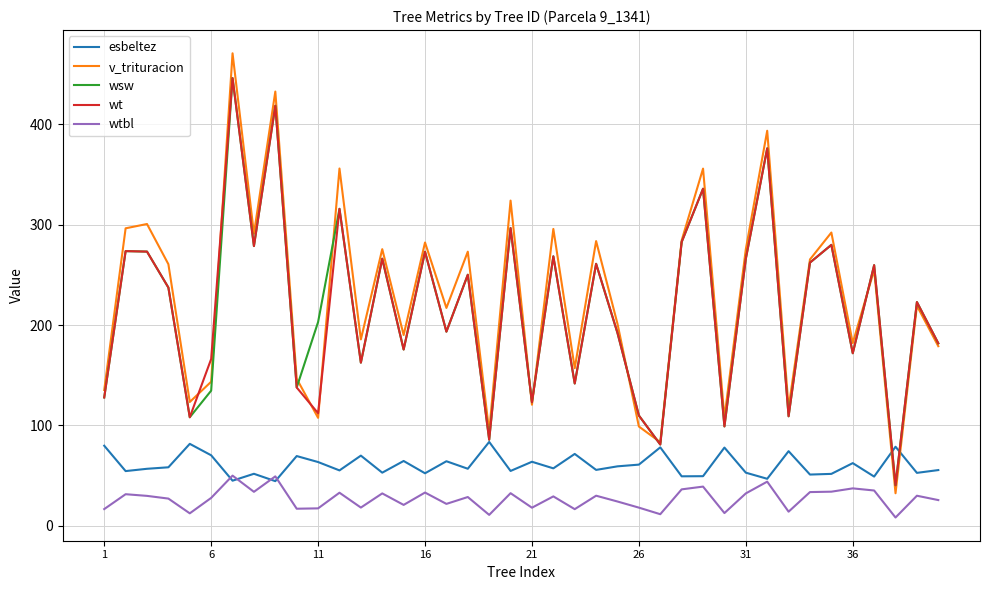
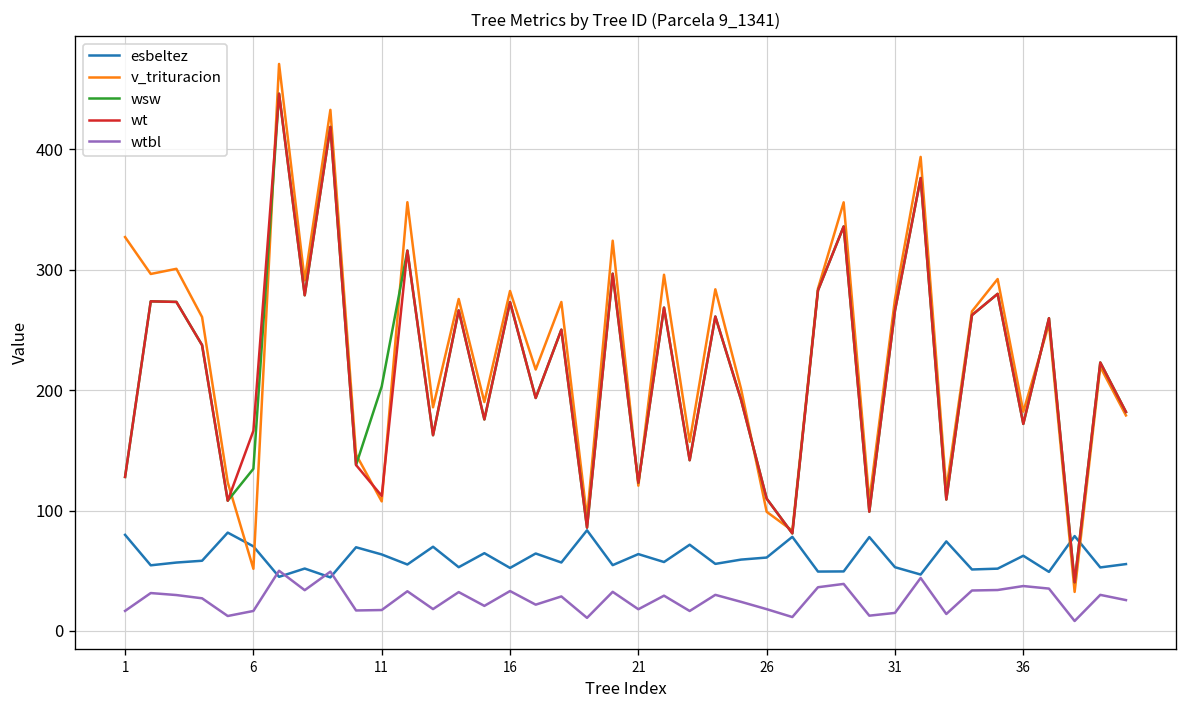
  {
    "esbeltez": {
      "1": 80,
      "6": 70,
      "11": 64,
      "16": 52,
      "21": 64,
      "26": 61,
      "31": 53,
      "36": 62
    },
    "v_trituracion": {
-     "1": 135,
-     "6": 144,
+     "1": 327,
+     "6": 52,
      "11": 108,
      "16": 282,
      "26": 99,
      "31": 275,
      "36": 182
    },
    "wsw": {
      "6": 135,
      "11": 203
    },
    "wt": {
      "6": 166,
      "11": 112
    },
    "wtbl": {
      "1": 17,
-     "6": 28,
+     "6": 17,
      "11": 17,
      "16": 33,
      "21": 18,
      "26": 18,
-     "31": 32,
+     "31": 15,
      "36": 37
    }
  }
